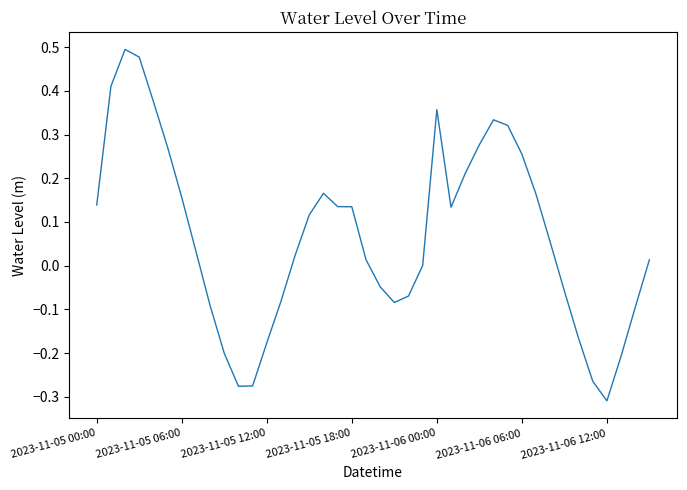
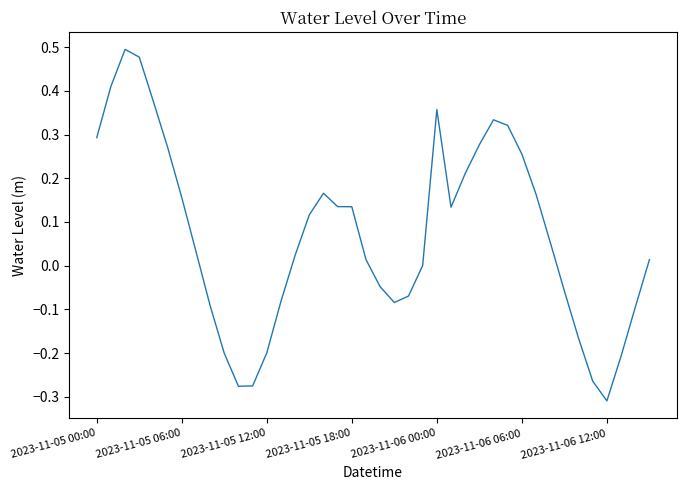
  {
-   "2023-11-05 00:00": 0.14,
+   "2023-11-05 00:00": 0.29,
    "2023-11-05 06:00": 0.16,
-   "2023-11-05 12:00": -0.18,
+   "2023-11-05 12:00": -0.20,
    "2023-11-05 18:00": 0.13,
    "2023-11-06 00:00": 0.36,
    "2023-11-06 06:00": 0.26,
    "2023-11-06 12:00": -0.31
  }
